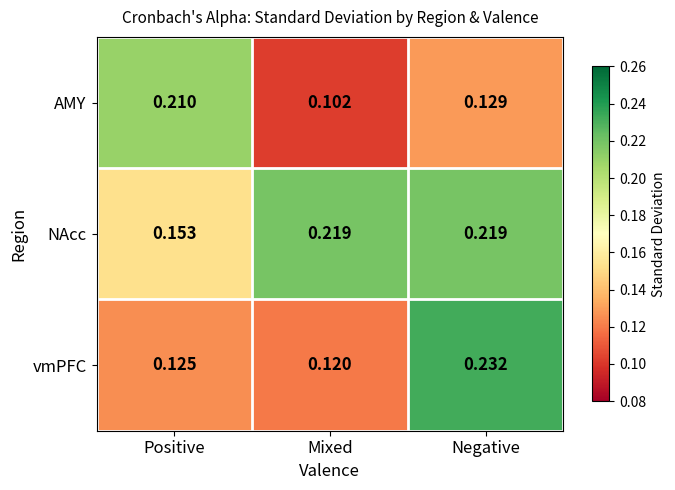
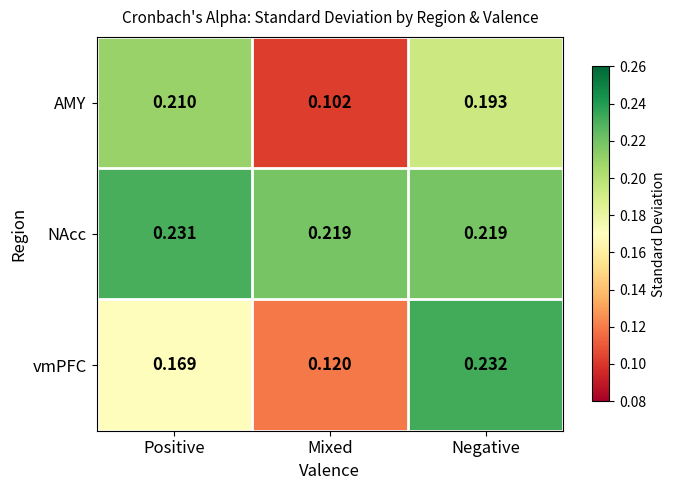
  {
    "AMY": {
      "Positive": 0.210,
      "Mixed": 0.102,
-     "Negative": 0.129
+     "Negative": 0.193
    },
    "NAcc": {
-     "Positive": 0.153,
+     "Positive": 0.231,
      "Mixed": 0.219,
      "Negative": 0.219
    },
    "vmPFC": {
-     "Positive": 0.125,
+     "Positive": 0.169,
      "Mixed": 0.120,
      "Negative": 0.232
    }
  }
